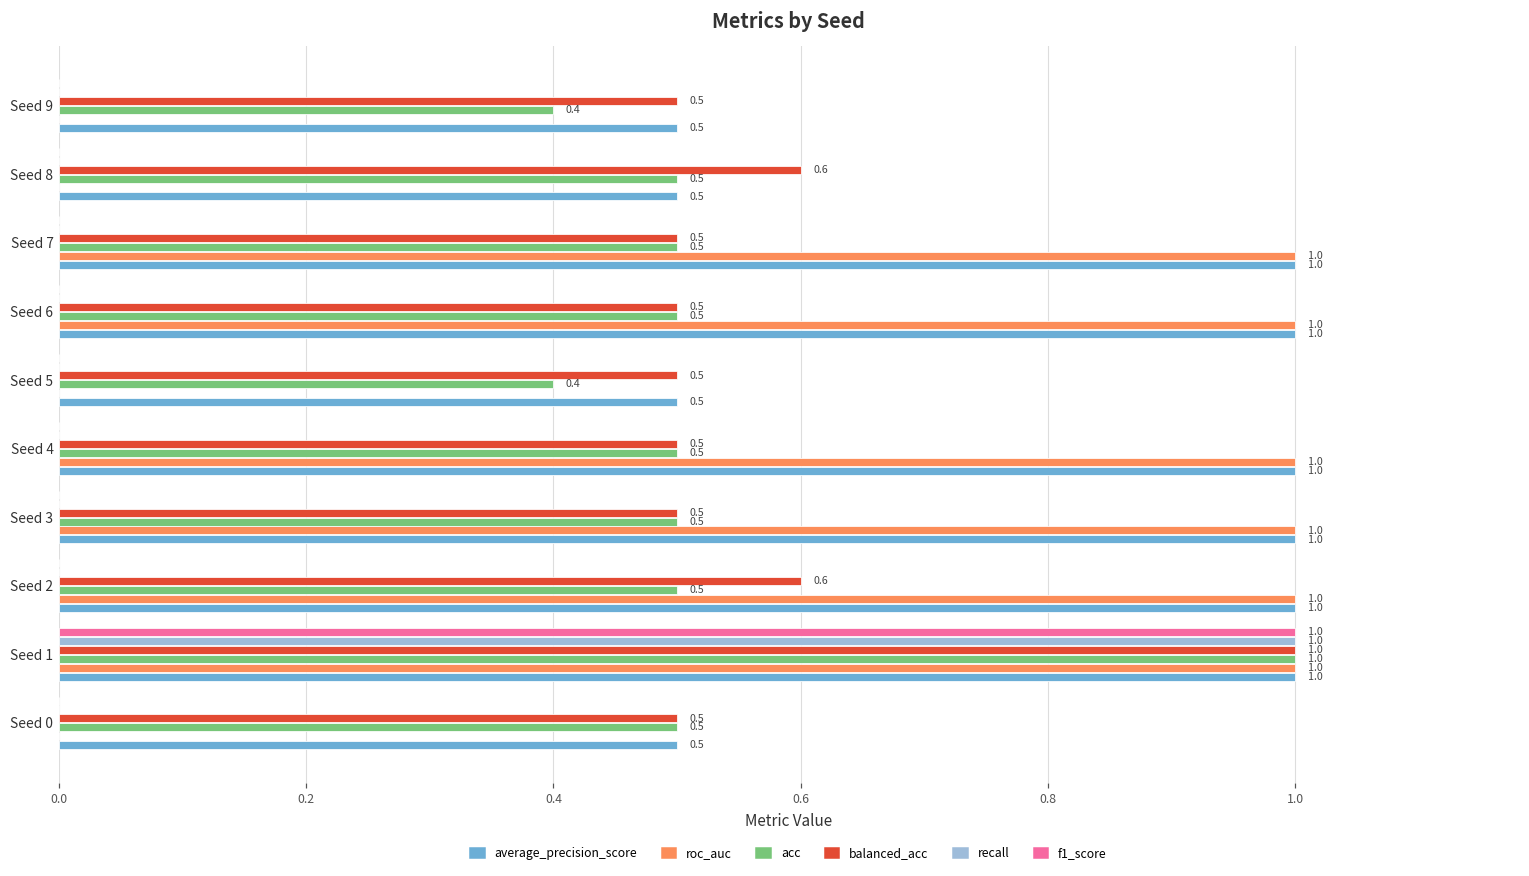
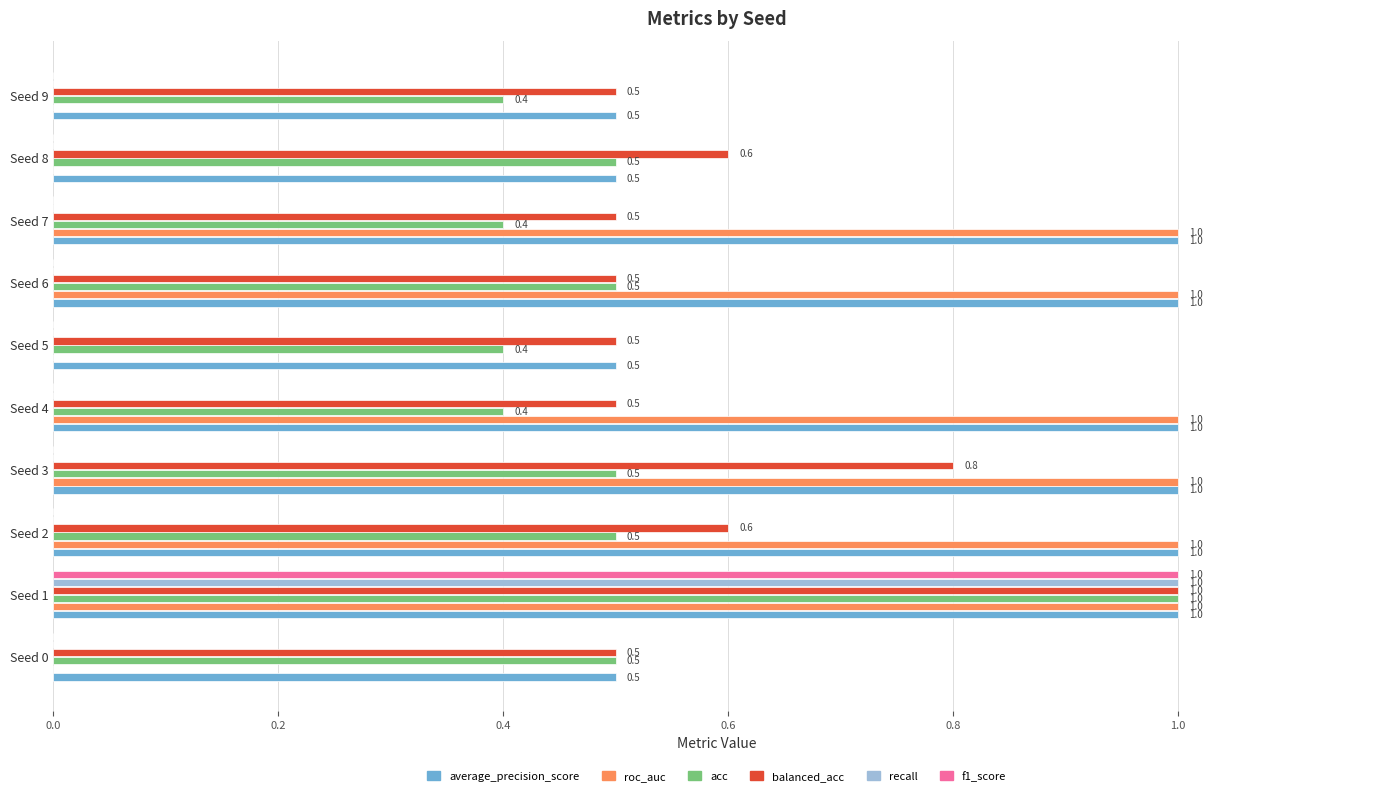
  {
    "roc_auc": {
      "Seed 9": 0.000,
      "Seed 8": 0.000,
      "Seed 5": 0.000,
      "Seed 0": 0.000
    },
    "acc": {
      "Seed 9": 0.4,
      "Seed 8": 0.5,
-     "Seed 7": 0.5,
+     "Seed 7": 0.4,
      "Seed 5": 0.4,
-     "Seed 4": 0.5,
+     "Seed 4": 0.4,
      "Seed 2": 0.5
    },
    "balanced_acc": {
      "Seed 9": 0.5,
      "Seed 8": 0.6,
      "Seed 5": 0.5,
-     "Seed 3": 0.5,
+     "Seed 3": 0.8,
      "Seed 2": 0.6
    },
    "f1_score": {
      "Seed 9": 0.000,
      "Seed 8": 0.000,
      "Seed 7": 0.000,
      "Seed 6": 0.000,
      "Seed 5": 0.000,
      "Seed 4": 0.000,
      "Seed 3": 0.000,
      "Seed 2": 0.000,
      "Seed 0": 0.000
    }
  }
